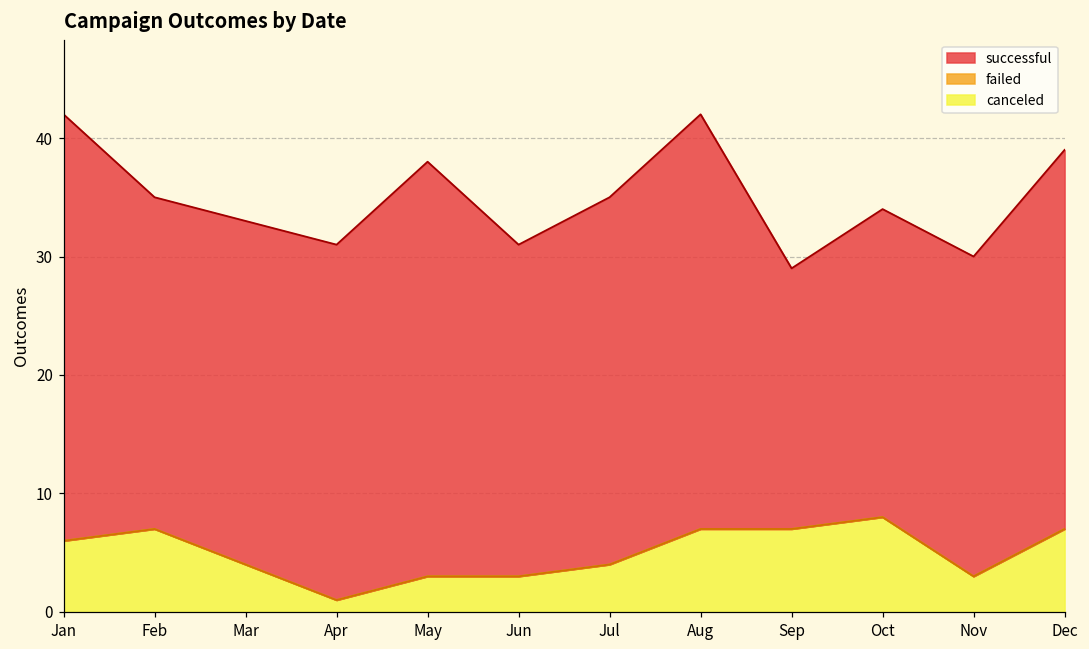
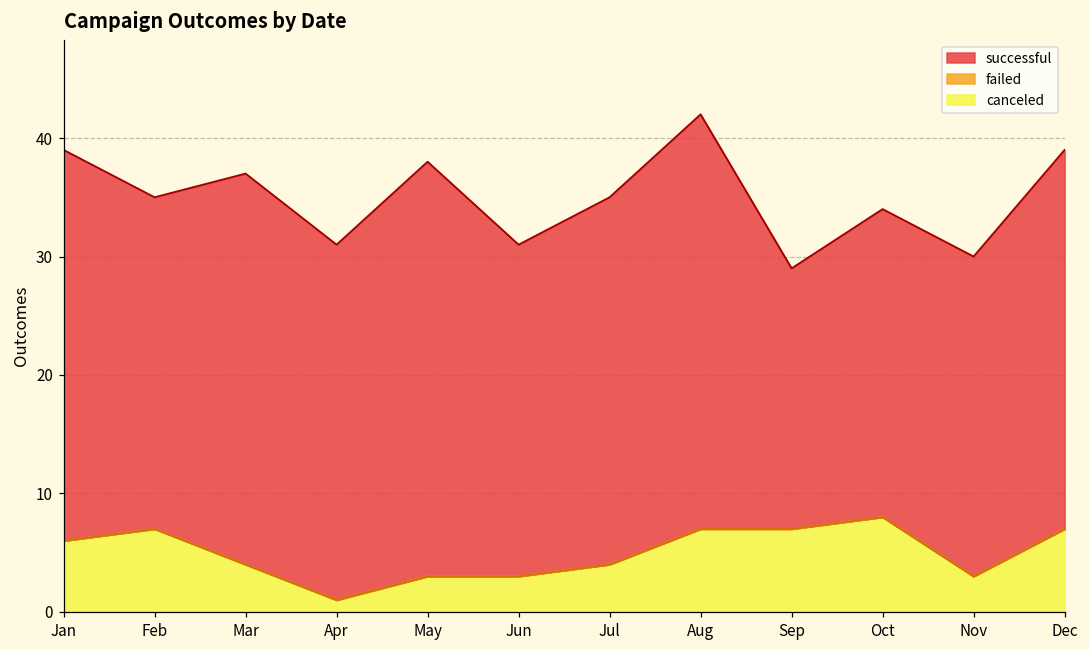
  {
    "failed": {
      "Jan": 6,
      "Feb": 7,
      "Mar": 4,
      "Apr": 1,
      "May": 3,
      "Jun": 3,
      "Jul": 4,
      "Aug": 7,
      "Sep": 7,
      "Oct": 8,
      "Nov": 3,
      "Dec": 7
    },
    "successful": {
-     "Jan": 36,
+     "Jan": 33,
      "Feb": 28,
-     "Mar": 29,
+     "Mar": 33,
      "Apr": 30,
      "May": 35,
      "Jun": 28,
      "Jul": 31,
      "Aug": 35,
      "Sep": 22,
      "Oct": 26,
      "Nov": 27,
      "Dec": 32
    }
  }
